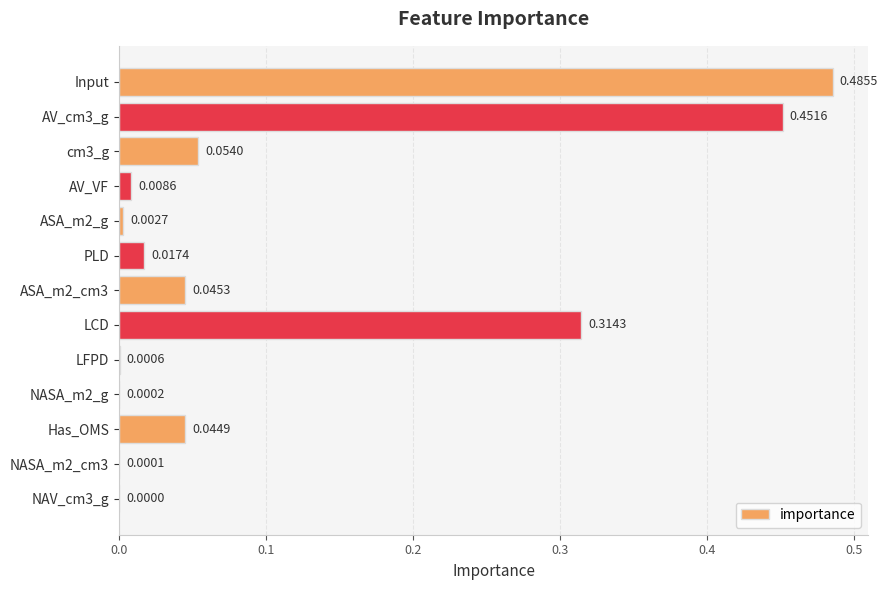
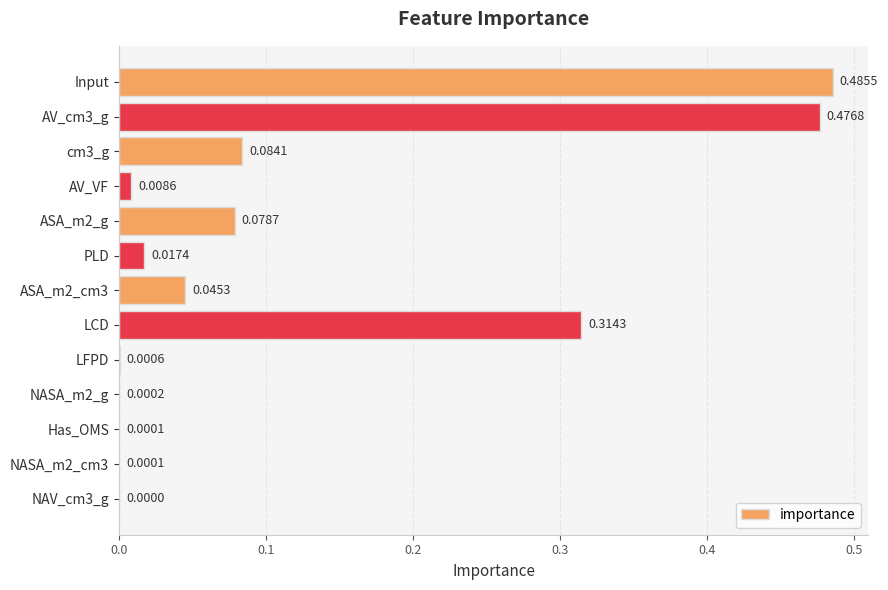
  {
    "Input": 0.4855,
-   "AV_cm3_g": 0.4516,
-   "cm3_g": 0.0540,
+   "AV_cm3_g": 0.4768,
+   "cm3_g": 0.0841,
    "AV_VF": 0.0086,
-   "ASA_m2_g": 0.0027,
+   "ASA_m2_g": 0.0787,
    "PLD": 0.0174,
    "ASA_m2_cm3": 0.0453,
    "LCD": 0.3143,
    "LFPD": 0.0006,
    "NASA_m2_g": 0.0002,
-   "Has_OMS": 0.0449,
+   "Has_OMS": 0.0001,
    "NASA_m2_cm3": 0.0001,
    "NAV_cm3_g": 0.0000
  }
